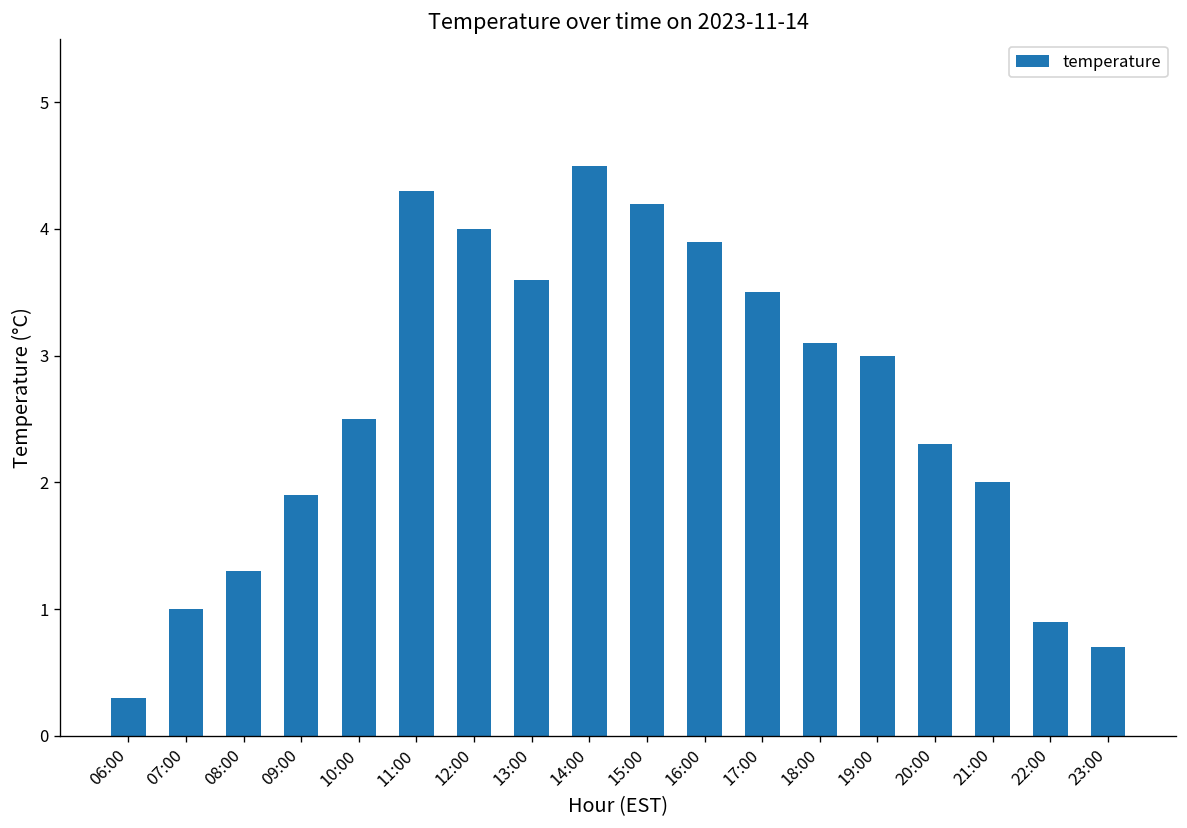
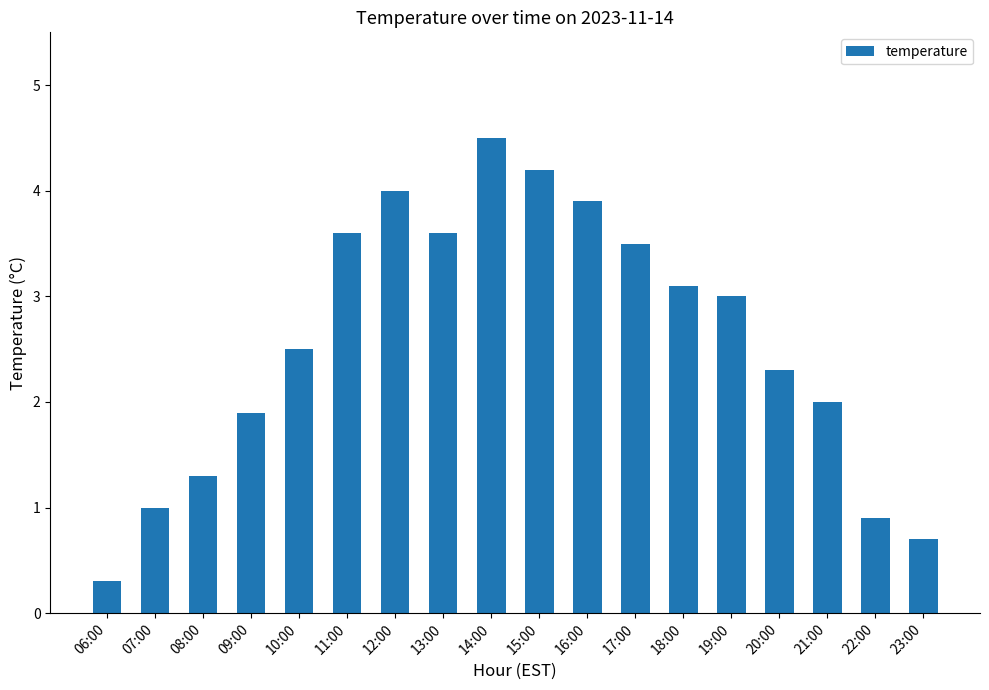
  {
    "06:00": 0.3,
    "07:00": 1.0,
    "08:00": 1.3,
    "09:00": 1.9,
    "10:00": 2.5,
-   "11:00": 4.3,
+   "11:00": 3.6,
    "12:00": 4.0,
    "13:00": 3.6,
    "14:00": 4.5,
    "15:00": 4.2,
    "16:00": 3.9,
    "17:00": 3.5,
    "18:00": 3.1,
    "19:00": 3.0,
    "20:00": 2.3,
    "21:00": 2.0,
    "22:00": 0.9,
    "23:00": 0.7
  }
